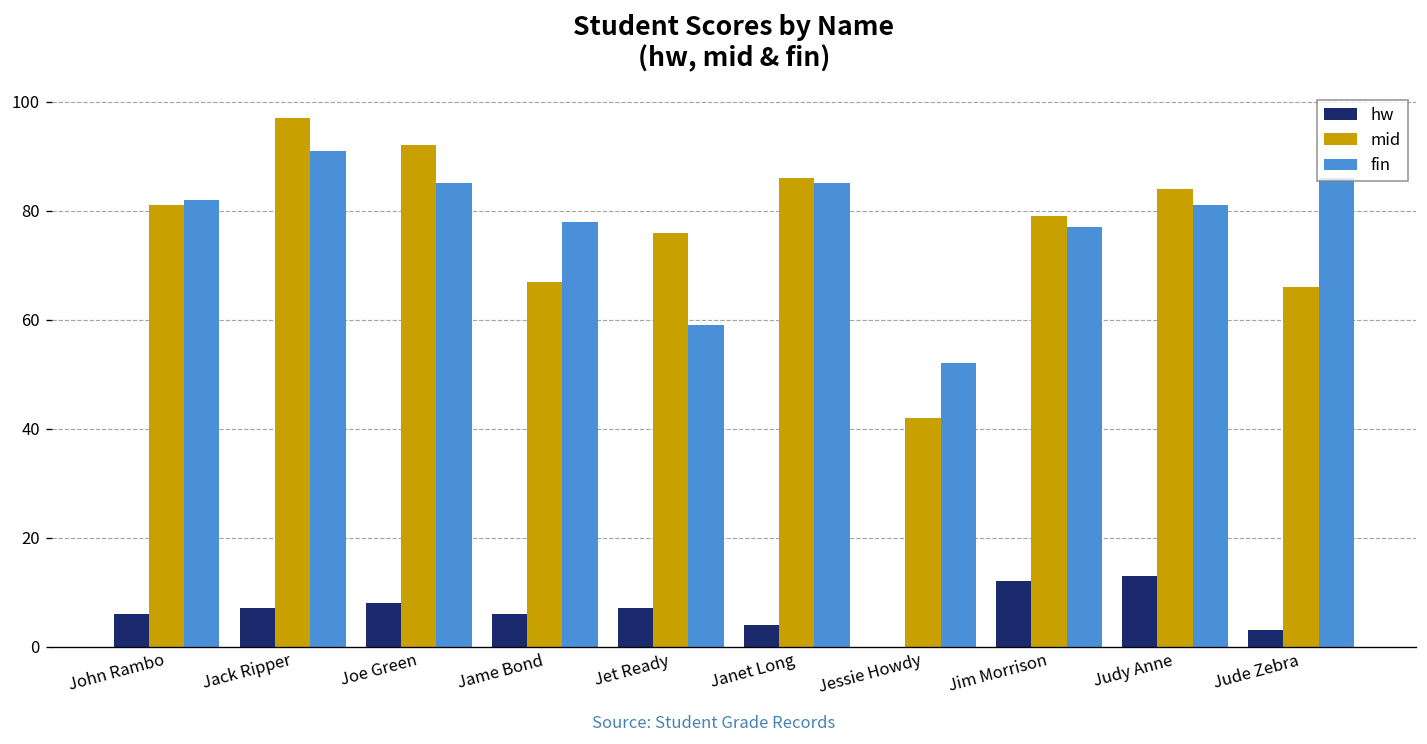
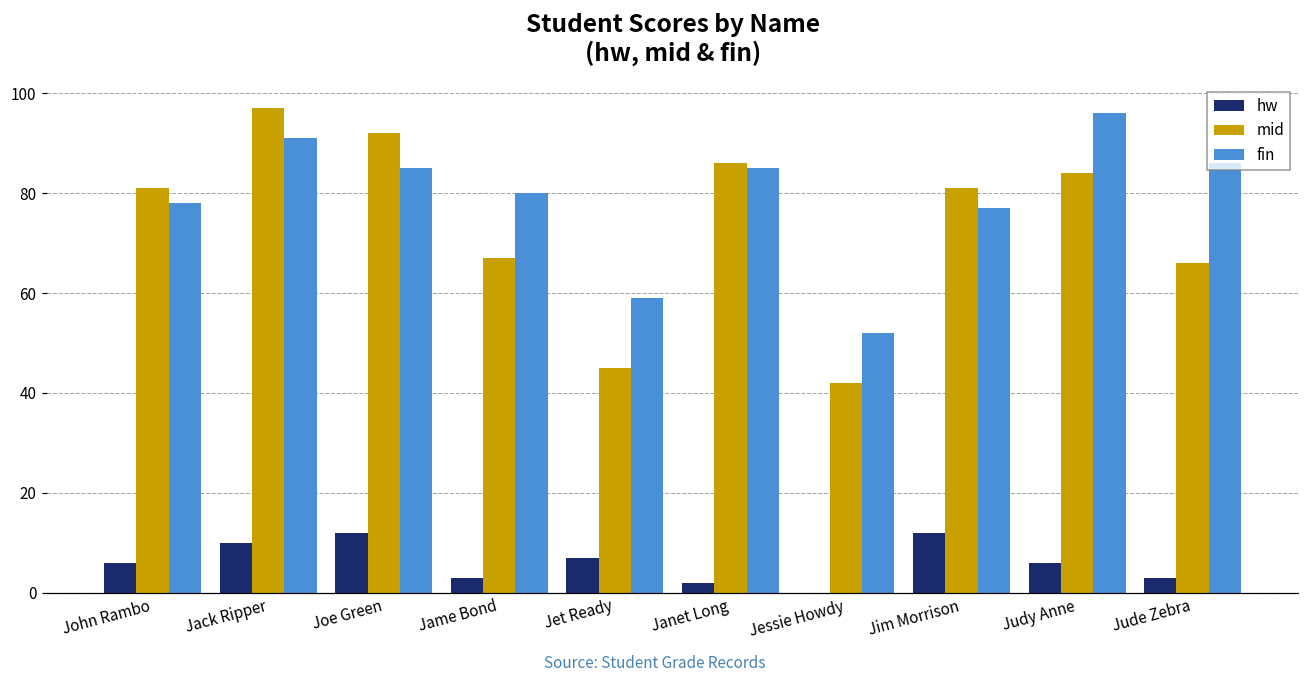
  {
    "hw": {
      "John Rambo": 6,
-     "Jack Ripper": 7,
-     "Joe Green": 8,
-     "Jame Bond": 6,
+     "Jack Ripper": 10,
+     "Joe Green": 12,
+     "Jame Bond": 3,
      "Jet Ready": 7,
-     "Janet Long": 4,
+     "Janet Long": 2,
      "Jessie Howdy": 0,
      "Jim Morrison": 12,
-     "Judy Anne": 13,
+     "Judy Anne": 6,
      "Jude Zebra": 3
    },
    "mid": {
      "John Rambo": 81,
      "Jack Ripper": 97,
      "Joe Green": 92,
      "Jame Bond": 67,
-     "Jet Ready": 76,
+     "Jet Ready": 45,
      "Janet Long": 86,
      "Jessie Howdy": 42,
-     "Jim Morrison": 79,
+     "Jim Morrison": 81,
      "Judy Anne": 84,
      "Jude Zebra": 66
    },
    "fin": {
-     "John Rambo": 82,
+     "John Rambo": 78,
      "Jack Ripper": 91,
      "Joe Green": 85,
-     "Jame Bond": 78,
+     "Jame Bond": 80,
      "Jet Ready": 59,
      "Janet Long": 85,
      "Jessie Howdy": 52,
      "Jim Morrison": 77,
-     "Judy Anne": 81
+     "Judy Anne": 96
    }
  }
